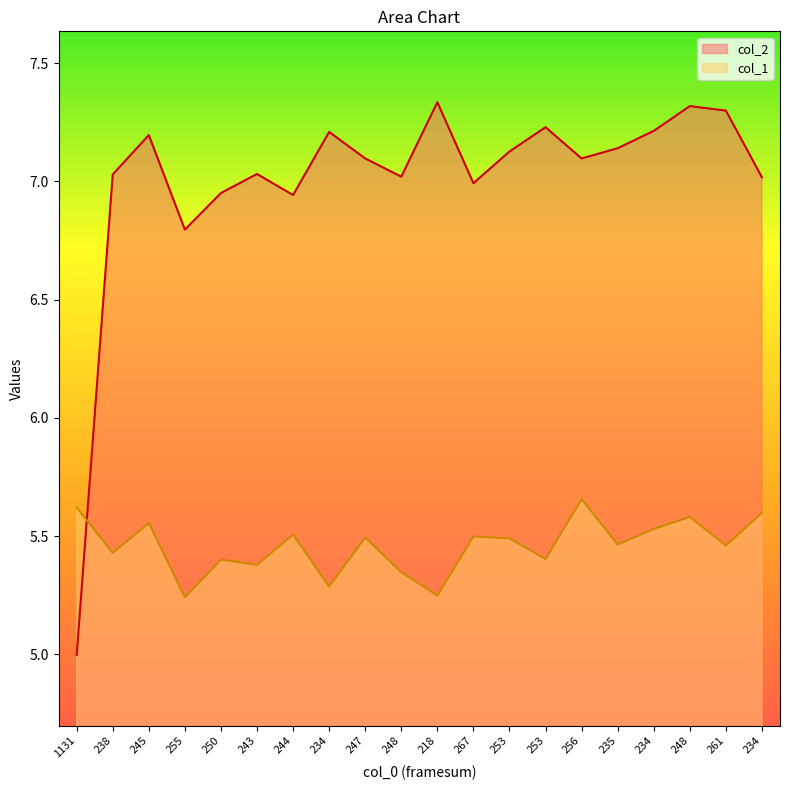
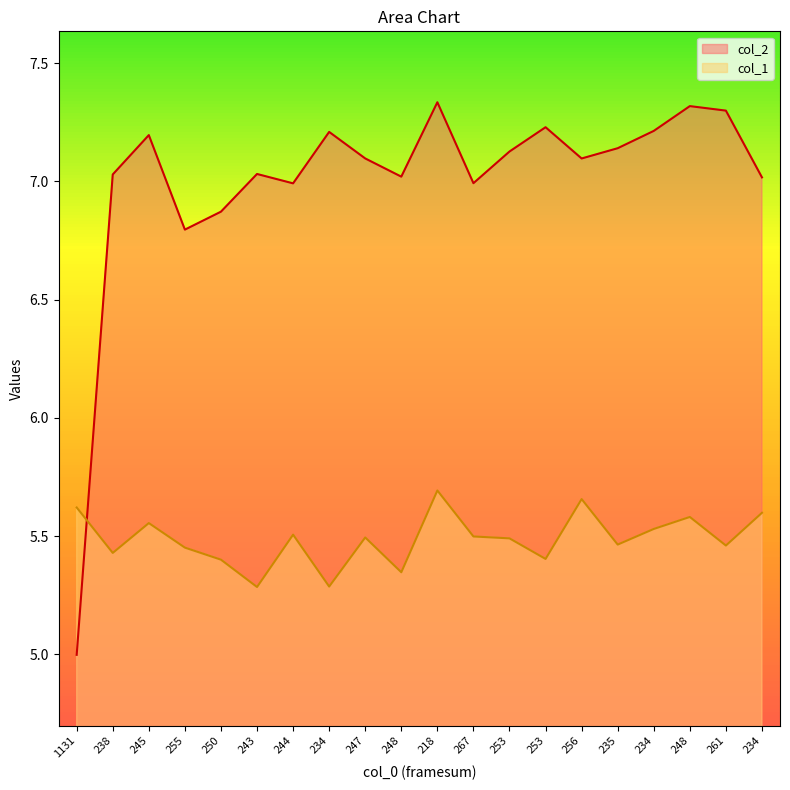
  {
    "col_2": {
      "1131": 5.00,
      "238": 7.03,
      "245": 7.20,
      "255": 6.80,
-     "250": 6.95,
+     "250": 6.87,
      "243": 7.03,
-     "244": 6.94,
+     "244": 6.99,
      "247": 7.10,
      "218": 7.33,
      "267": 6.99,
      "256": 7.10,
      "235": 7.14,
      "261": 7.30
    },
    "col_1": {
      "1131": 5.62,
      "238": 5.43,
      "245": 5.55,
-     "255": 5.24,
+     "255": 5.45,
      "250": 5.40,
-     "243": 5.38,
+     "243": 5.28,
      "244": 5.51,
      "247": 5.49,
-     "218": 5.25,
+     "218": 5.69,
      "267": 5.50,
      "256": 5.66,
      "235": 5.46,
      "261": 5.46
    }
  }
